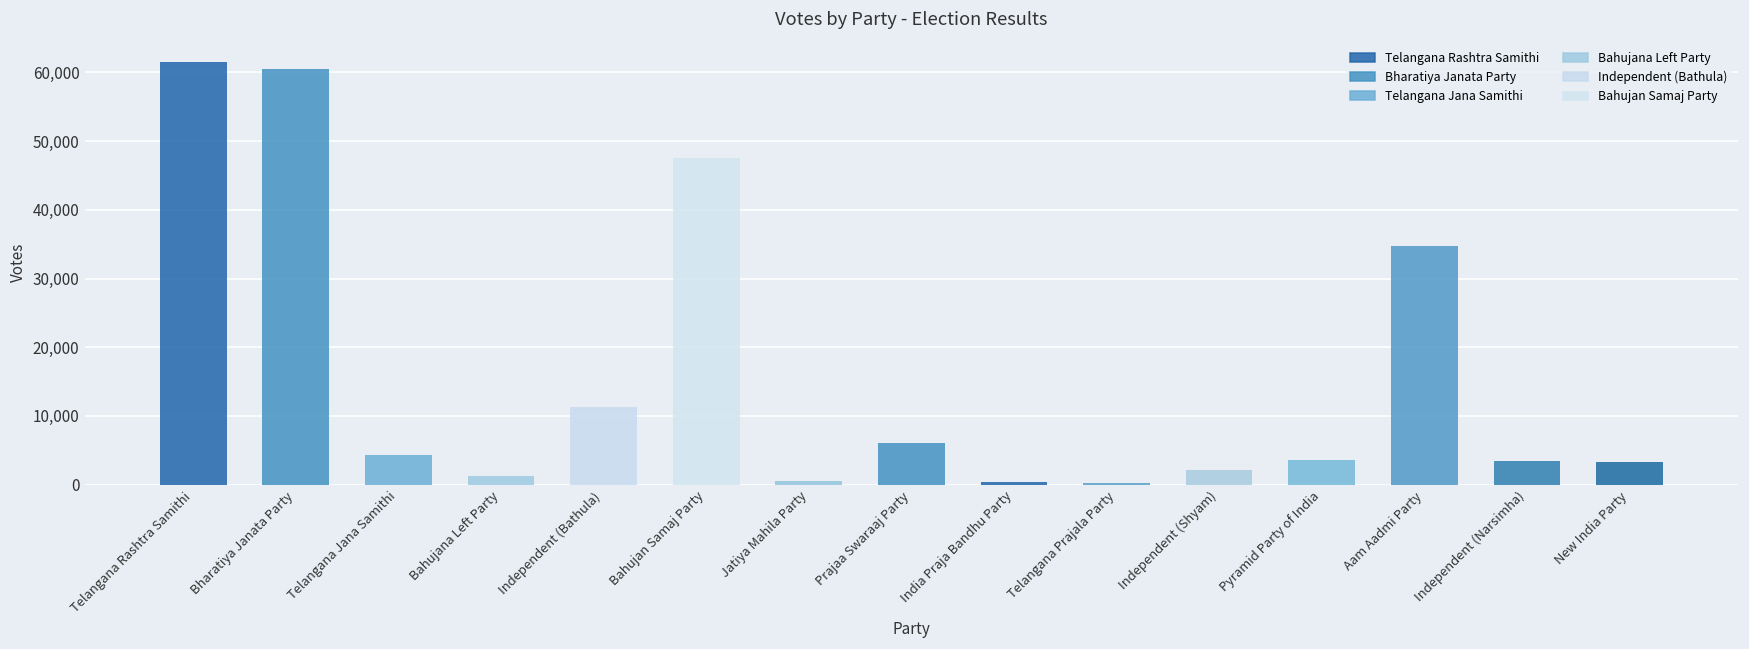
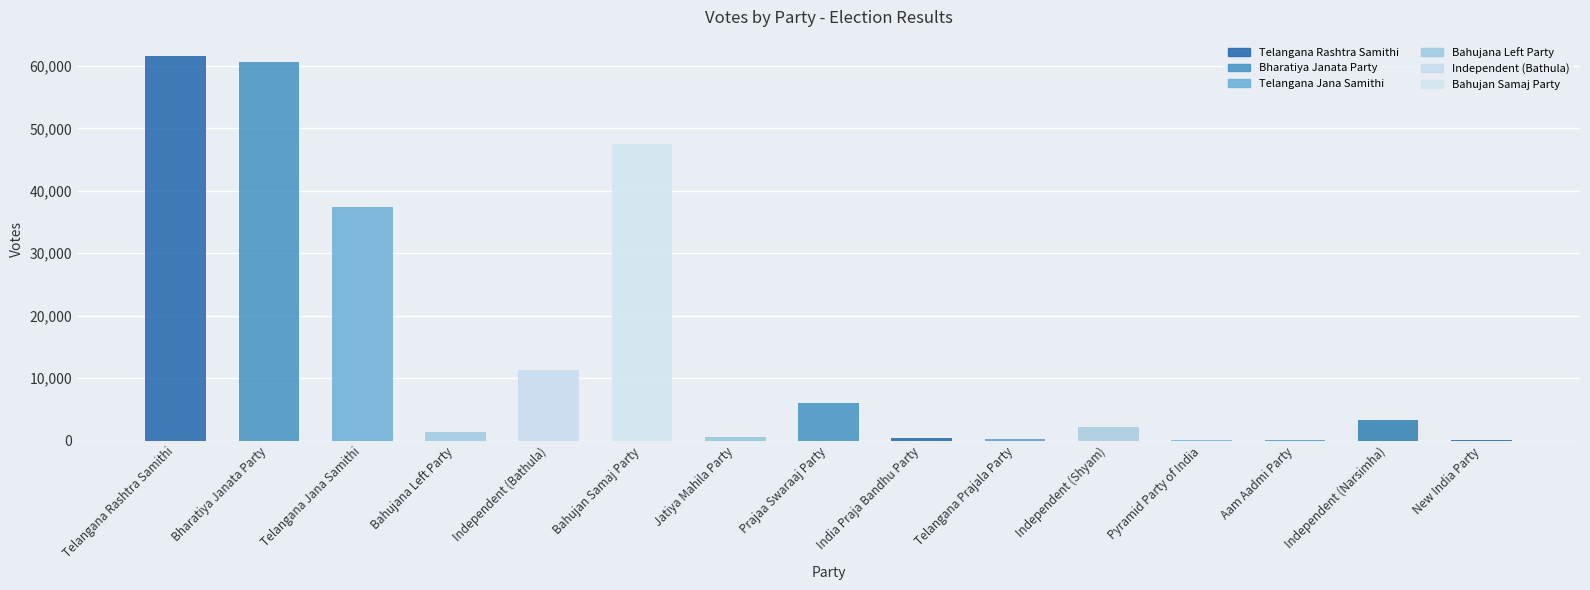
  {
    "Telangana Rashtra Samithi": "62,000",
    "Bharatiya Janata Party": "61,000",
-   "Telangana Jana Samithi": "4,000",
+   "Telangana Jana Samithi": "37,000",
    "Bahujana Left Party": "1,000",
    "Independent (Bathula)": "11,000",
    "Bahujan Samaj Party": "47,000",
    "Jatiya Mahila Party": "1,000",
    "Prajaa Swaraaj Party": "6,000",
    "Independent (Shyam)": "2,000",
-   "Pyramid Party of India": "4,000",
-   "Aam Aadmi Party": "35,000",
+   "Pyramid Party of India": "0",
+   "Aam Aadmi Party": "0",
    "Independent (Narsimha)": "3,000",
-   "New India Party": "3,000"
+   "New India Party": "0"
  }
